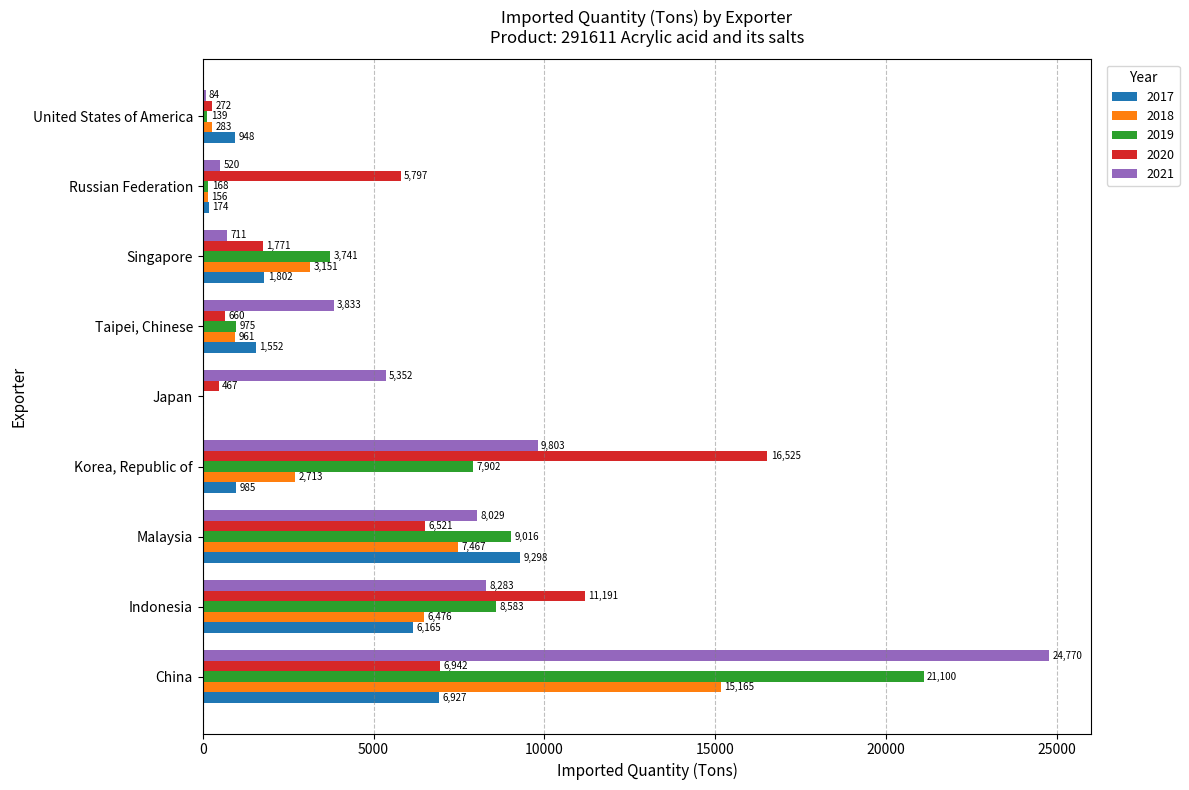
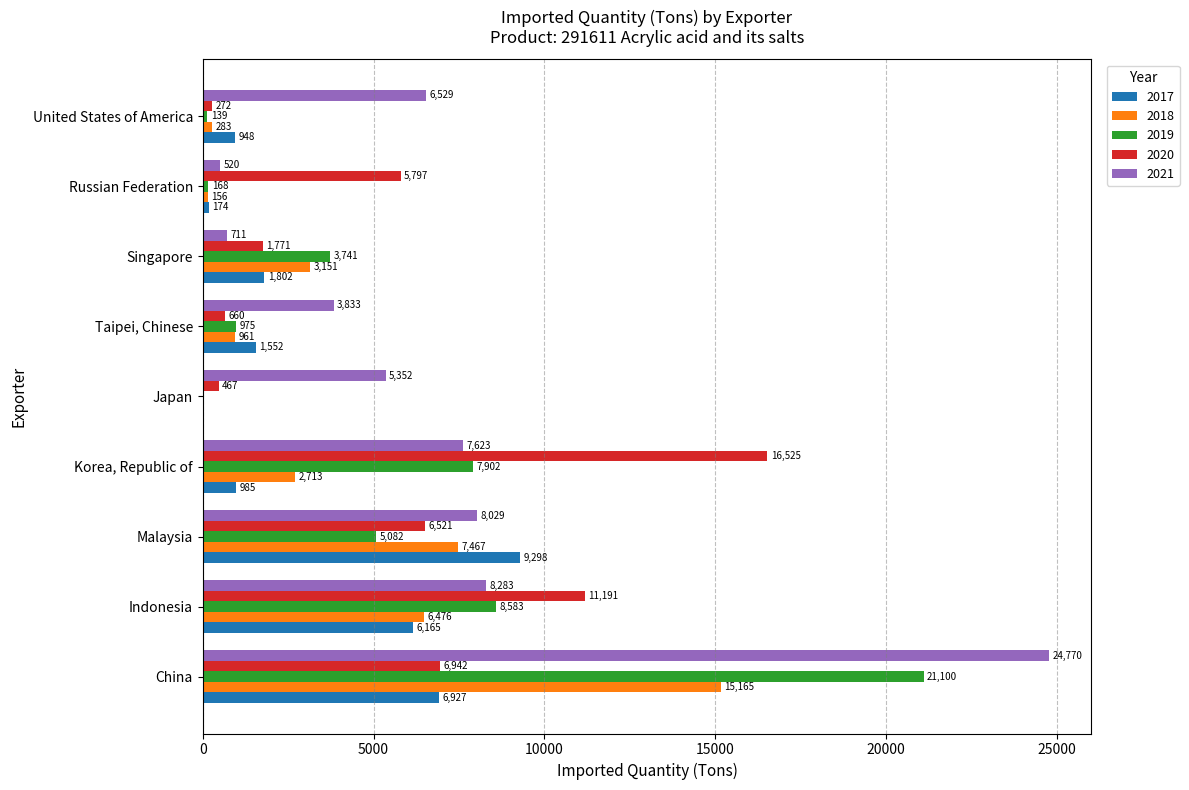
  {
    "2017": {
      "United States of America": "948",
      "Russian Federation": "174",
      "Singapore": "1,802",
      "Taipei, Chinese": "1,552",
      "Korea, Republic of": "985",
      "Malaysia": "9,298",
      "Indonesia": "6,165",
      "China": "6,927"
    },
    "2018": {
      "United States of America": "283",
      "Russian Federation": "156",
      "Singapore": "3,151",
      "Taipei, Chinese": "961",
      "Korea, Republic of": "2,713",
      "Malaysia": "7,467",
      "Indonesia": "6,476",
      "China": "15,165"
    },
    "2019": {
      "United States of America": "139",
      "Russian Federation": "168",
      "Singapore": "3,741",
      "Taipei, Chinese": "975",
      "Korea, Republic of": "7,902",
-     "Malaysia": "9,016",
+     "Malaysia": "5,082",
      "Indonesia": "8,583",
      "China": "21,100"
    },
    "2020": {
      "United States of America": "272",
      "Russian Federation": "5,797",
      "Singapore": "1,771",
      "Taipei, Chinese": "660",
      "Japan": "467",
      "Korea, Republic of": "16,525",
      "Malaysia": "6,521",
      "Indonesia": "11,191",
      "China": "6,942"
    },
    "2021": {
-     "United States of America": "84",
+     "United States of America": "6,529",
      "Russian Federation": "520",
      "Singapore": "711",
      "Taipei, Chinese": "3,833",
      "Japan": "5,352",
-     "Korea, Republic of": "9,803",
+     "Korea, Republic of": "7,623",
      "Malaysia": "8,029",
      "Indonesia": "8,283",
      "China": "24,770"
    }
  }
